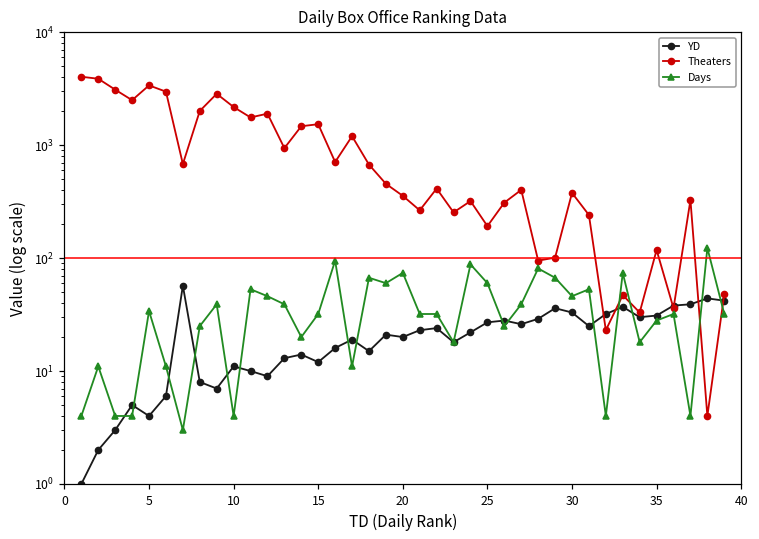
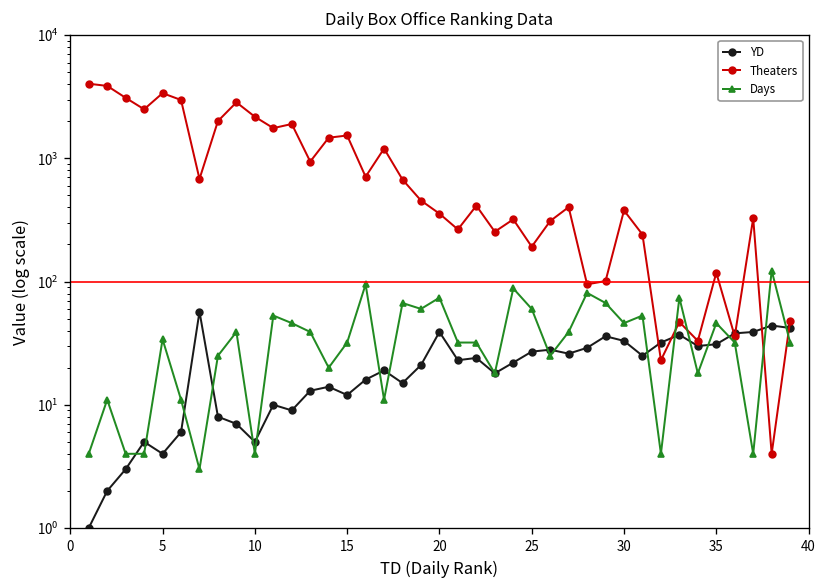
  {
    "YD": {
      "5": 4,
-     "10": 11,
+     "10": 5,
      "15": 12,
-     "20": 20,
+     "20": 39,
      "25": 27,
      "30": 33,
      "35": 31
    },
    "Theaters": {
      "5": 3400,
      "10": 2200,
      "15": 1500,
      "20": 360,
      "25": 190,
      "30": 380,
      "35": 120
    },
    "Days": {
      "5": 34,
      "10": 4,
      "15": 32,
      "20": 70,
      "25": 60,
      "30": 50,
-     "35": 28
+     "35": 50
    }
  }
